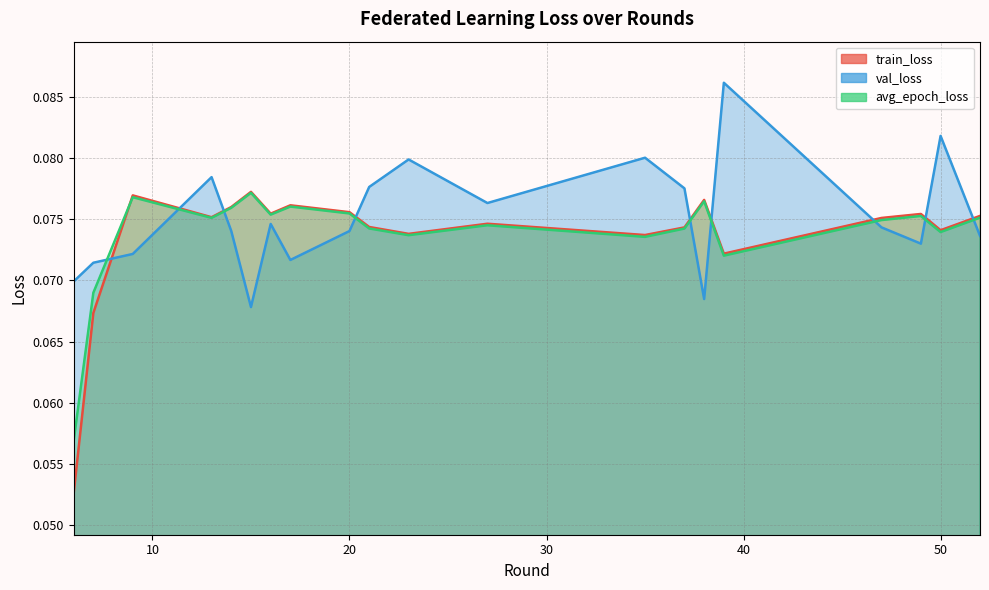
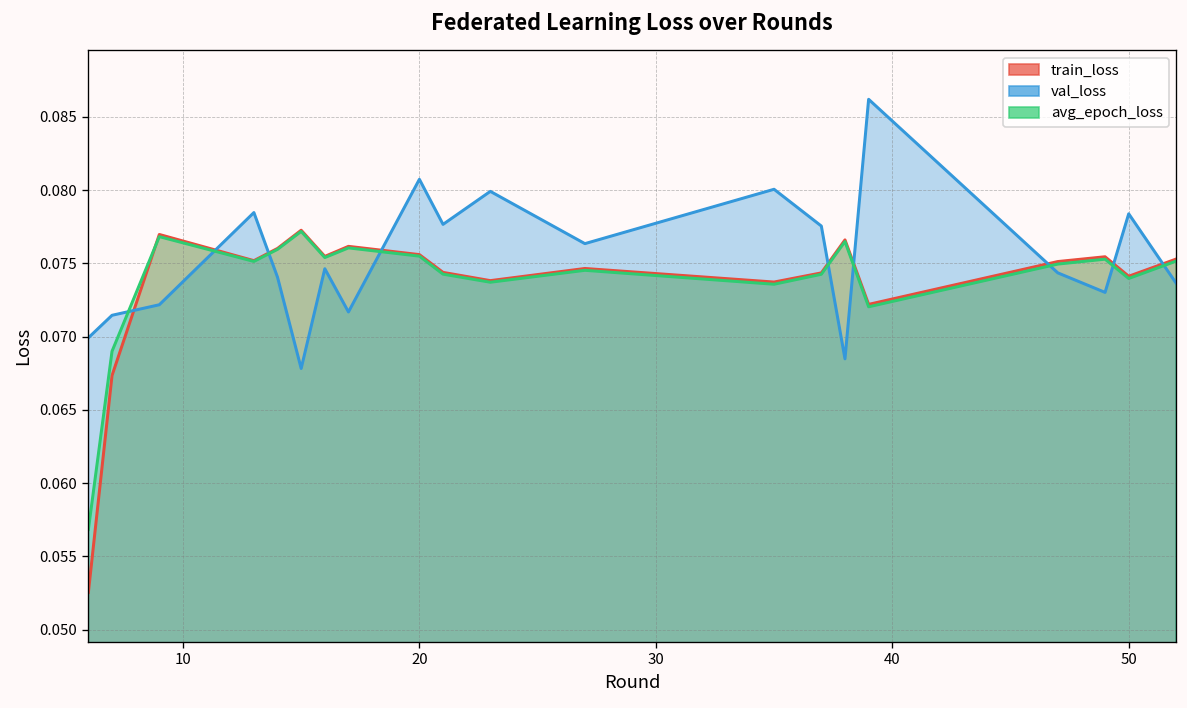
  {
    "val_loss": {
-     "20": 0.0740,
-     "50": 0.0818
+     "20": 0.0807,
+     "50": 0.0784
    }
  }
